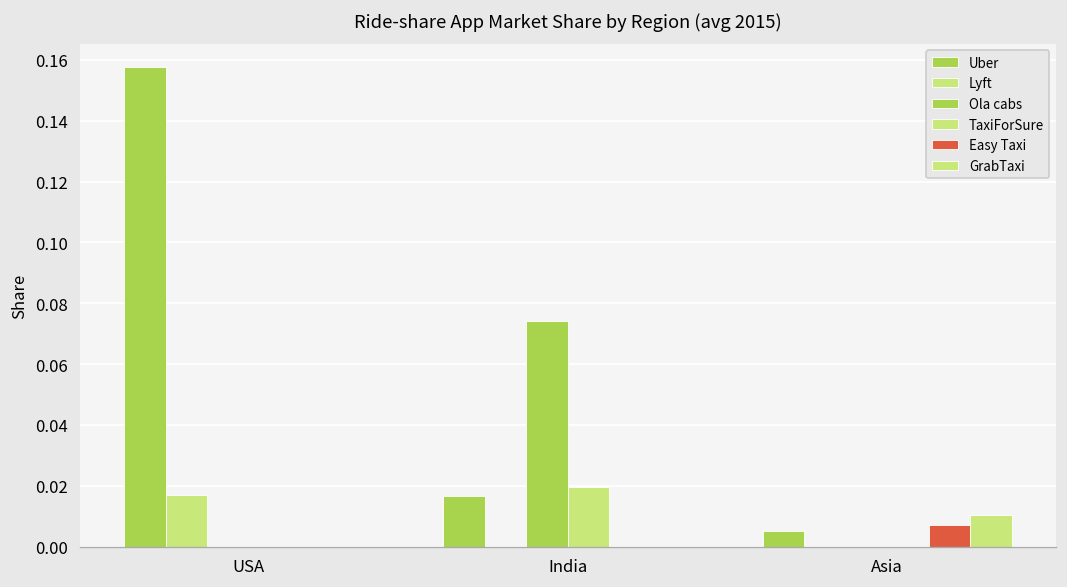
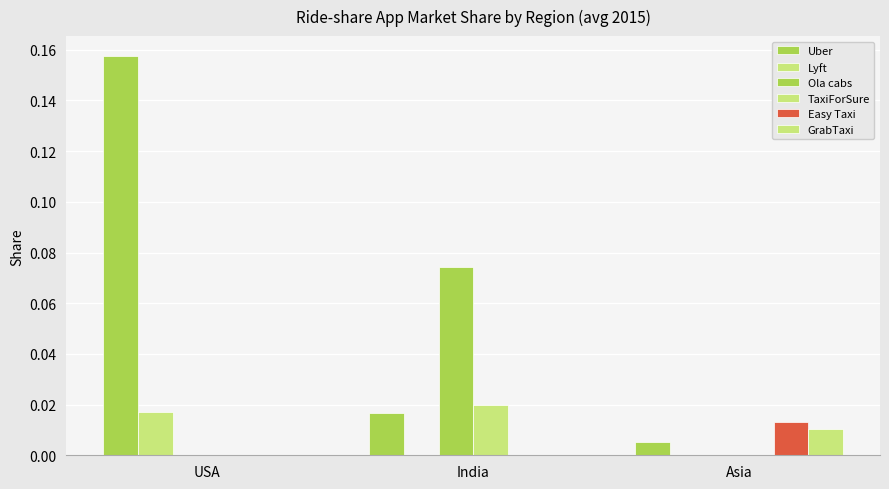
  {
    "Easy Taxi": {
      "USA": 0.000,
      "India": 0.000,
-     "Asia": 0.007
+     "Asia": 0.013
    }
  }
